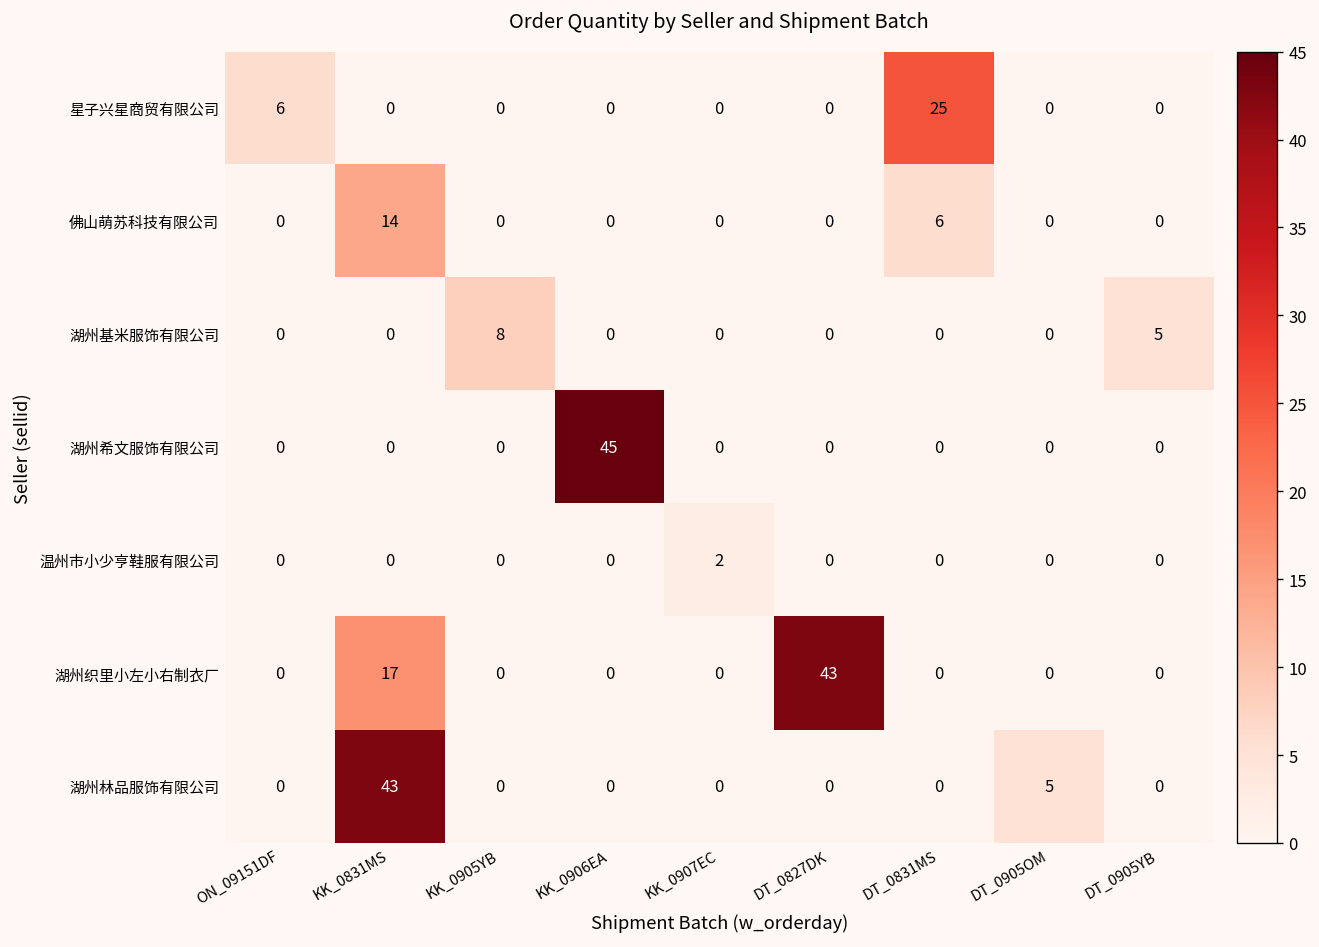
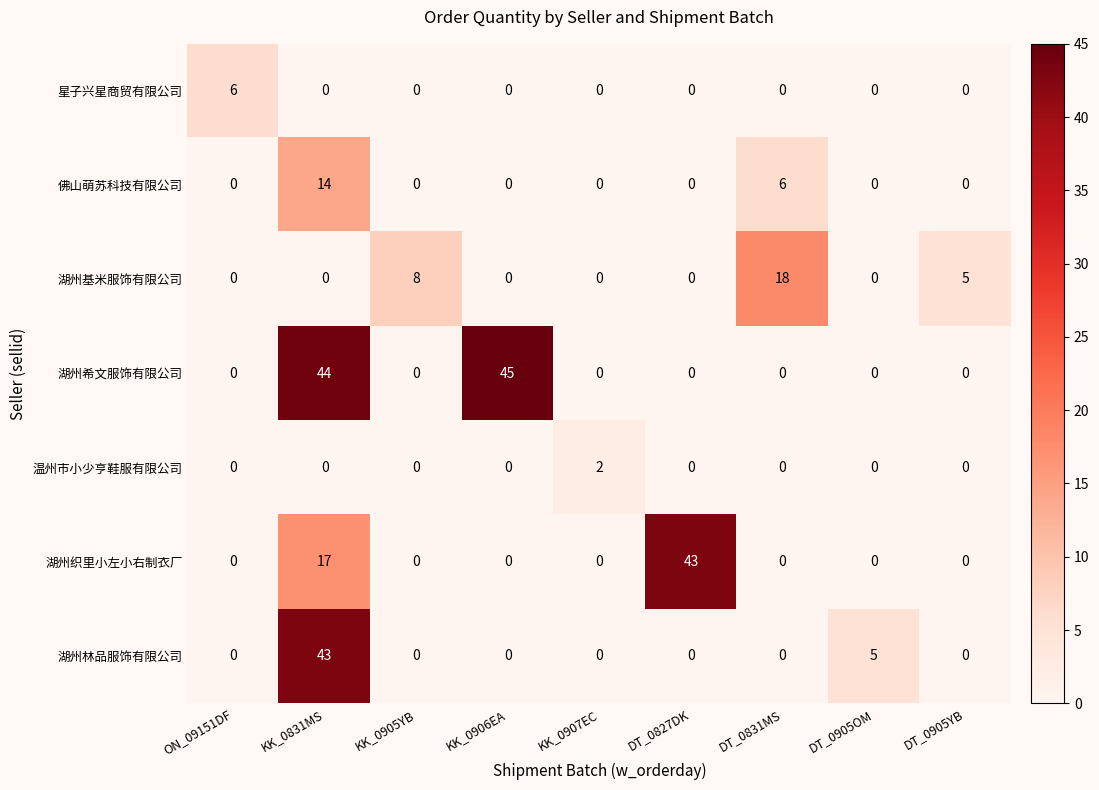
  {
    "星子兴星商贸有限公司": {
      "ON_09151DF": 6,
      "KK_0831MS": 0,
      "KK_0905YB": 0,
      "KK_0906EA": 0,
      "KK_0907EC": 0,
      "DT_0827DK": 0,
-     "DT_0831MS": 25,
+     "DT_0831MS": 0,
      "DT_0905OM": 0,
      "DT_0905YB": 0
    },
    "佛山萌苏科技有限公司": {
      "ON_09151DF": 0,
      "KK_0831MS": 14,
      "KK_0905YB": 0,
      "KK_0906EA": 0,
      "KK_0907EC": 0,
      "DT_0827DK": 0,
      "DT_0831MS": 6,
      "DT_0905OM": 0,
      "DT_0905YB": 0
    },
    "湖州基米服饰有限公司": {
      "ON_09151DF": 0,
      "KK_0831MS": 0,
      "KK_0905YB": 8,
      "KK_0906EA": 0,
      "KK_0907EC": 0,
      "DT_0827DK": 0,
-     "DT_0831MS": 0,
+     "DT_0831MS": 18,
      "DT_0905OM": 0,
      "DT_0905YB": 5
    },
    "湖州希文服饰有限公司": {
      "ON_09151DF": 0,
-     "KK_0831MS": 0,
+     "KK_0831MS": 44,
      "KK_0905YB": 0,
      "KK_0906EA": 45,
      "KK_0907EC": 0,
      "DT_0827DK": 0,
      "DT_0831MS": 0,
      "DT_0905OM": 0,
      "DT_0905YB": 0
    },
    "温州市小少亨鞋服有限公司": {
      "ON_09151DF": 0,
      "KK_0831MS": 0,
      "KK_0905YB": 0,
      "KK_0906EA": 0,
      "KK_0907EC": 2,
      "DT_0827DK": 0,
      "DT_0831MS": 0,
      "DT_0905OM": 0,
      "DT_0905YB": 0
    },
    "湖州织里小左小右制衣厂": {
      "ON_09151DF": 0,
      "KK_0831MS": 17,
      "KK_0905YB": 0,
      "KK_0906EA": 0,
      "KK_0907EC": 0,
      "DT_0827DK": 43,
      "DT_0831MS": 0,
      "DT_0905OM": 0,
      "DT_0905YB": 0
    },
    "湖州林品服饰有限公司": {
      "ON_09151DF": 0,
      "KK_0831MS": 43,
      "KK_0905YB": 0,
      "KK_0906EA": 0,
      "KK_0907EC": 0,
      "DT_0827DK": 0,
      "DT_0831MS": 0,
      "DT_0905OM": 5,
      "DT_0905YB": 0
    }
  }
